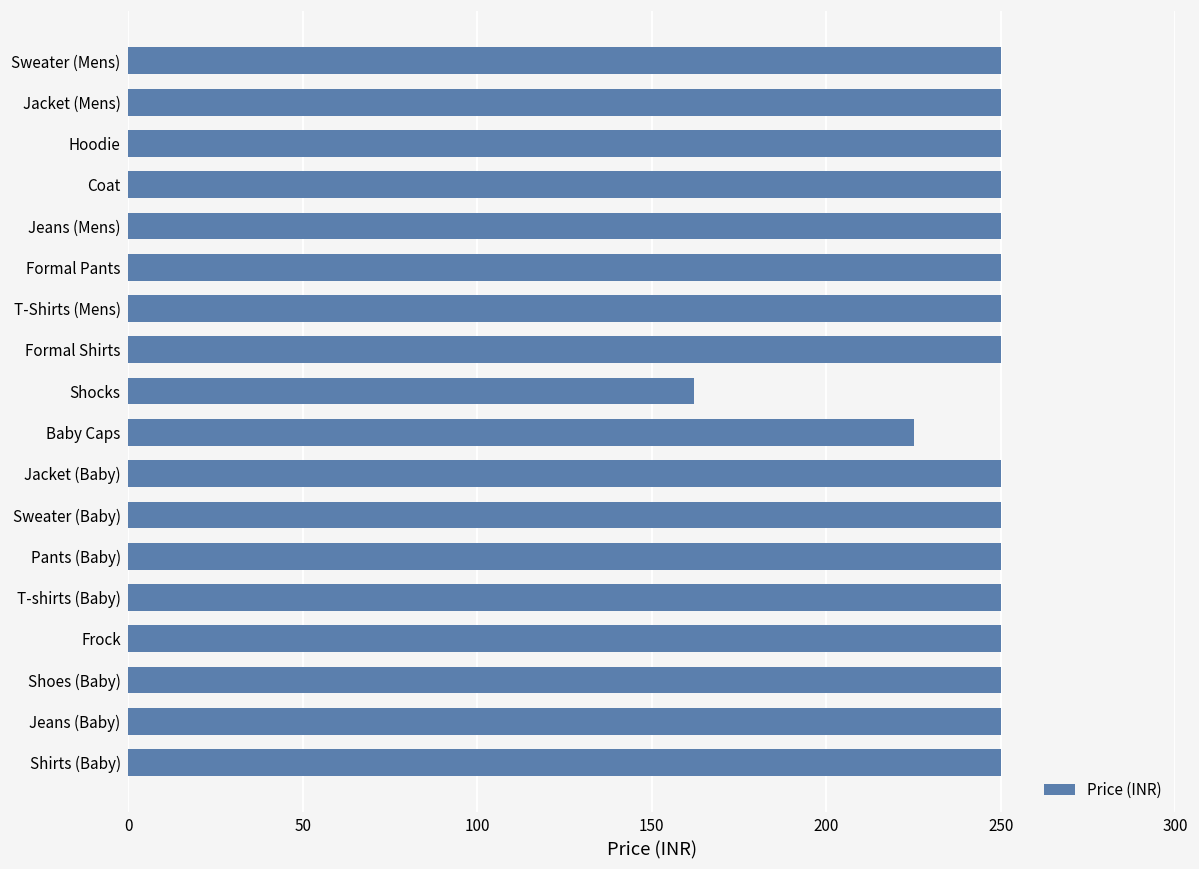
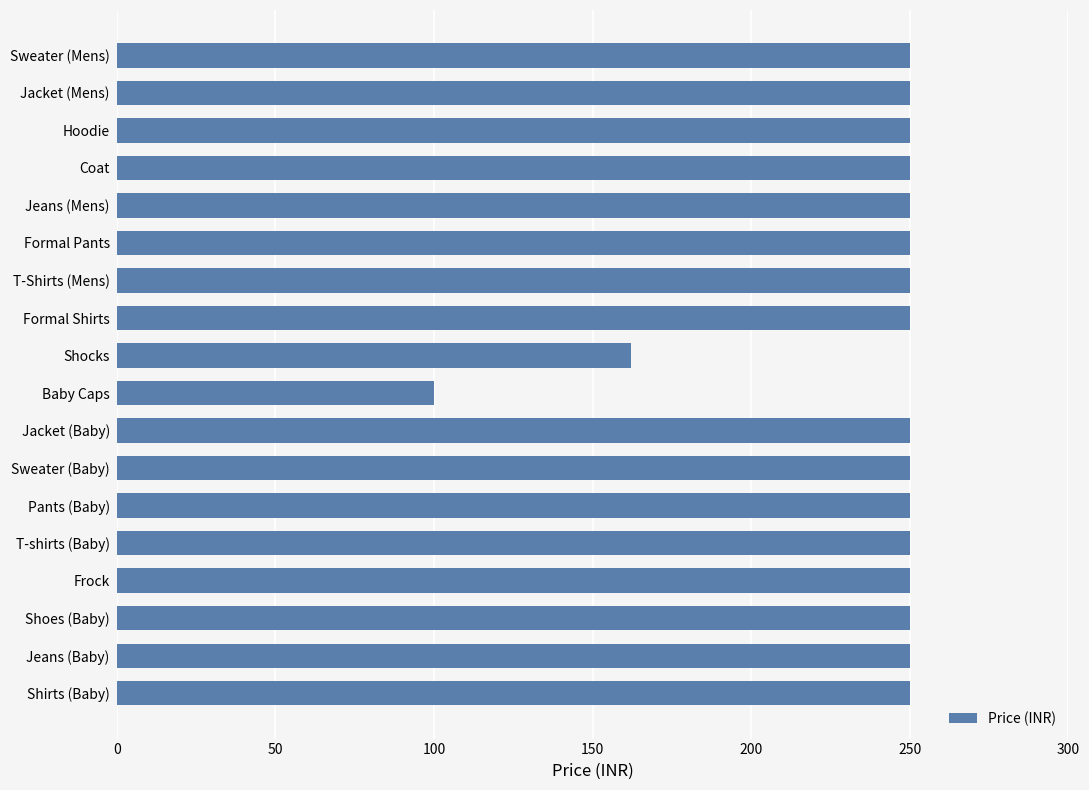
  {
    "Sweater (Mens)": 250,
    "Jacket (Mens)": 250,
    "Hoodie": 250,
    "Coat": 250,
    "Jeans (Mens)": 250,
    "Formal Pants": 250,
    "T-Shirts (Mens)": 250,
    "Formal Shirts": 250,
    "Shocks": 162,
-   "Baby Caps": 225,
+   "Baby Caps": 100,
    "Jacket (Baby)": 250,
    "Sweater (Baby)": 250,
    "Pants (Baby)": 250,
    "T-shirts (Baby)": 250,
    "Frock": 250,
    "Shoes (Baby)": 250,
    "Jeans (Baby)": 250,
    "Shirts (Baby)": 250
  }
